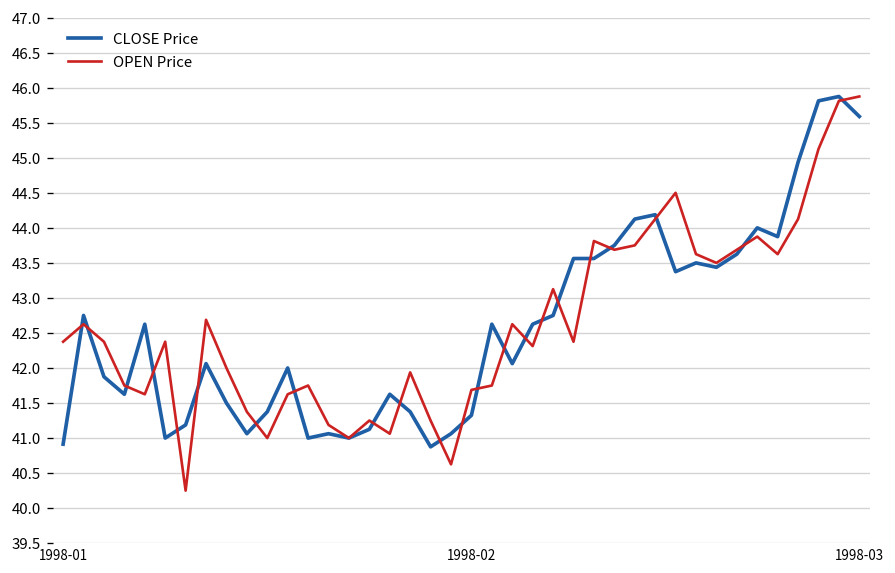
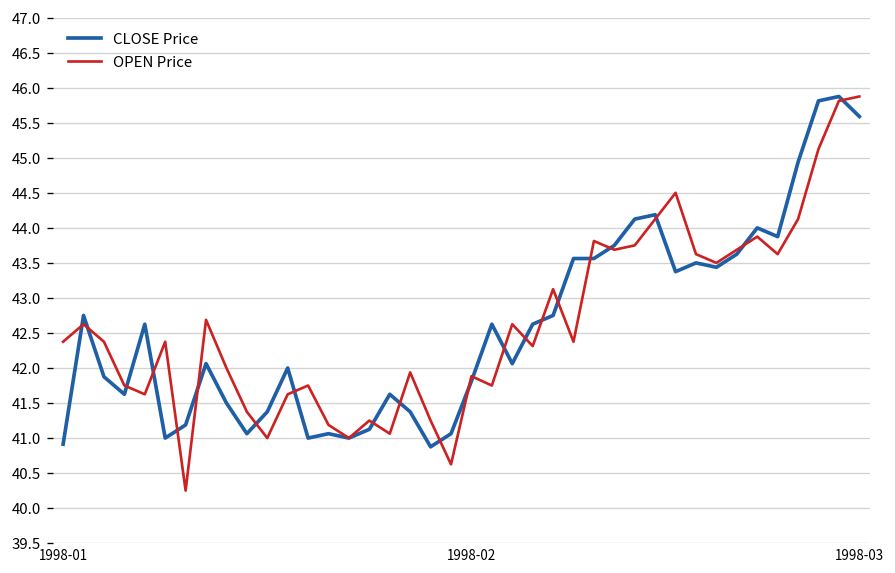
  {
    "CLOSE Price": {
      "1998-01": 40.9,
-     "1998-02": 41.3,
+     "1998-02": 41.8,
      "1998-03": 45.6
    },
    "OPEN Price": {
      "1998-01": 42.4,
-     "1998-02": 41.7,
+     "1998-02": 41.9,
      "1998-03": 45.9
    }
  }
